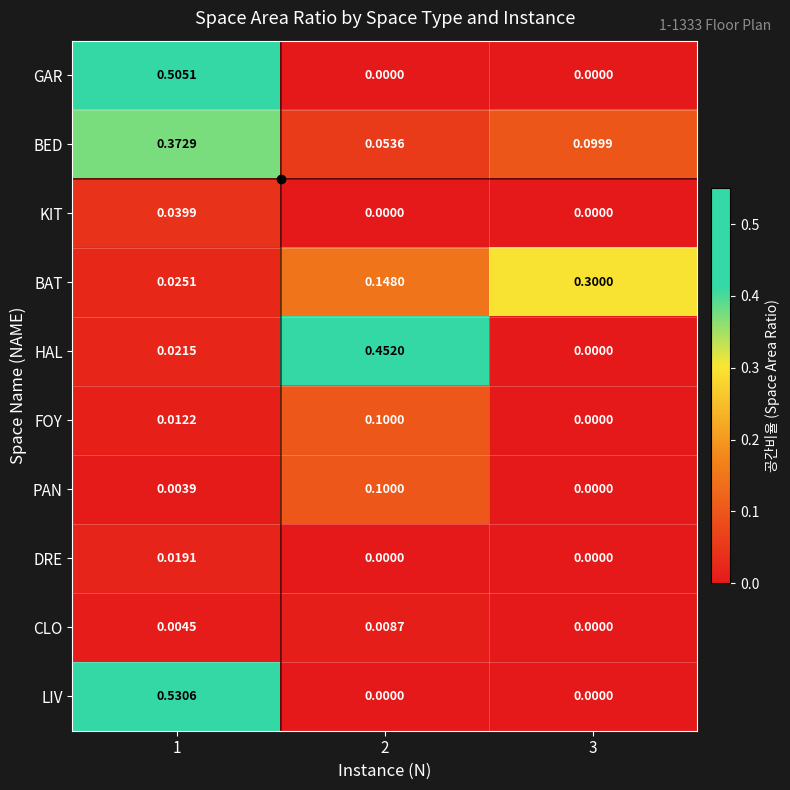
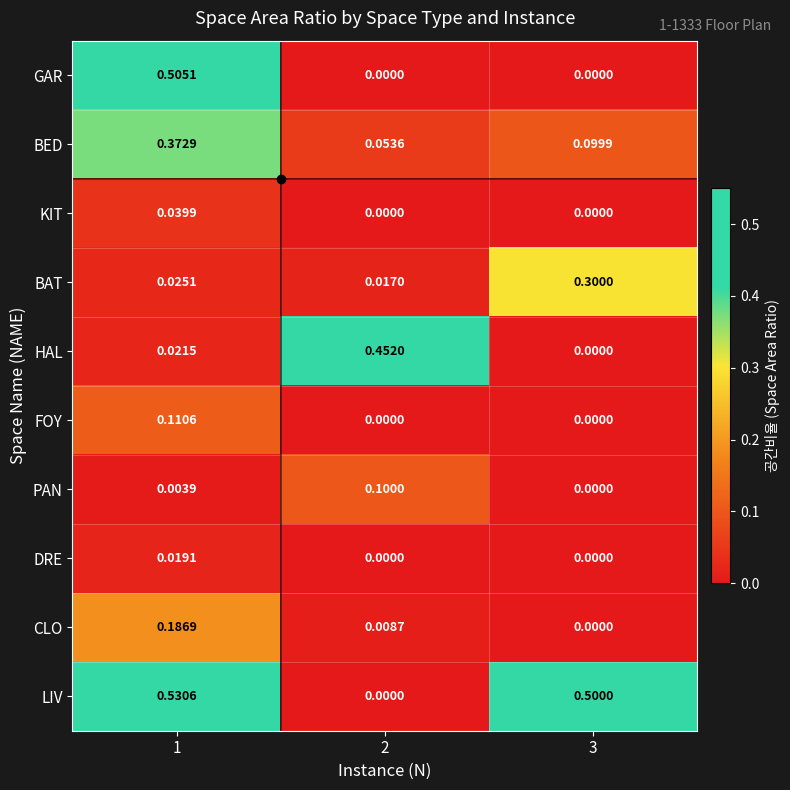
  {
    "GAR": {
      "1": 0.5051,
      "2": 0.0000,
      "3": 0.0000
    },
    "BED": {
      "1": 0.3729,
      "2": 0.0536,
      "3": 0.0999
    },
    "KIT": {
      "1": 0.0399,
      "2": 0.0000,
      "3": 0.0000
    },
    "BAT": {
      "1": 0.0251,
-     "2": 0.1480,
+     "2": 0.0170,
      "3": 0.3000
    },
    "HAL": {
      "1": 0.0215,
      "2": 0.4520,
      "3": 0.0000
    },
    "FOY": {
-     "1": 0.0122,
-     "2": 0.1000,
+     "1": 0.1106,
+     "2": 0.0000,
      "3": 0.0000
    },
    "PAN": {
      "1": 0.0039,
      "2": 0.1000,
      "3": 0.0000
    },
    "DRE": {
      "1": 0.0191,
      "2": 0.0000,
      "3": 0.0000
    },
    "CLO": {
-     "1": 0.0045,
+     "1": 0.1869,
      "2": 0.0087,
      "3": 0.0000
    },
    "LIV": {
      "1": 0.5306,
      "2": 0.0000,
-     "3": 0.0000
+     "3": 0.5000
    }
  }
